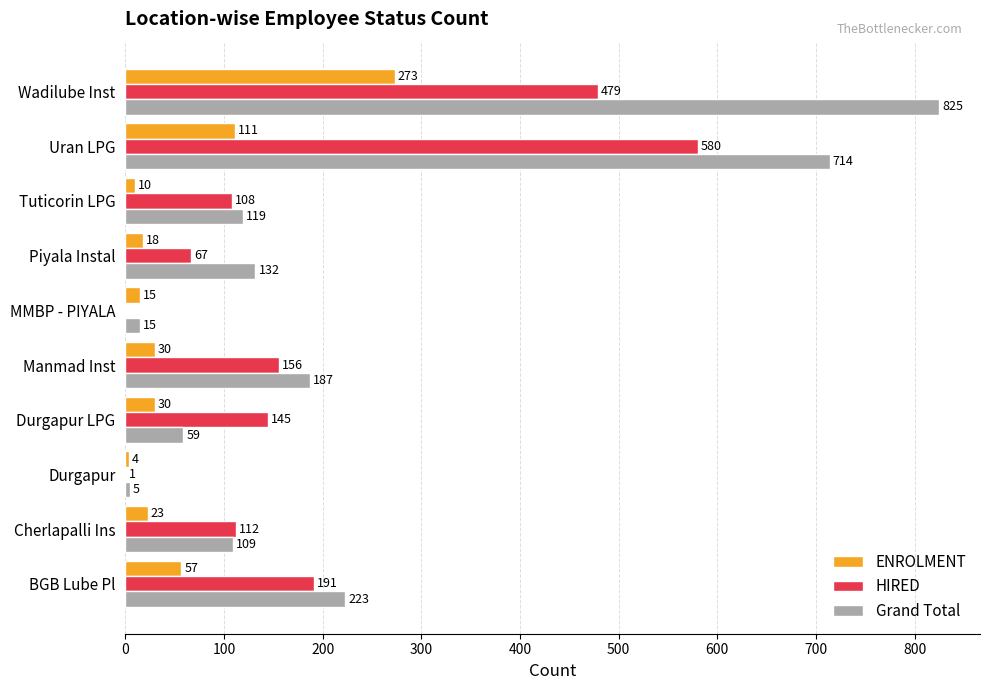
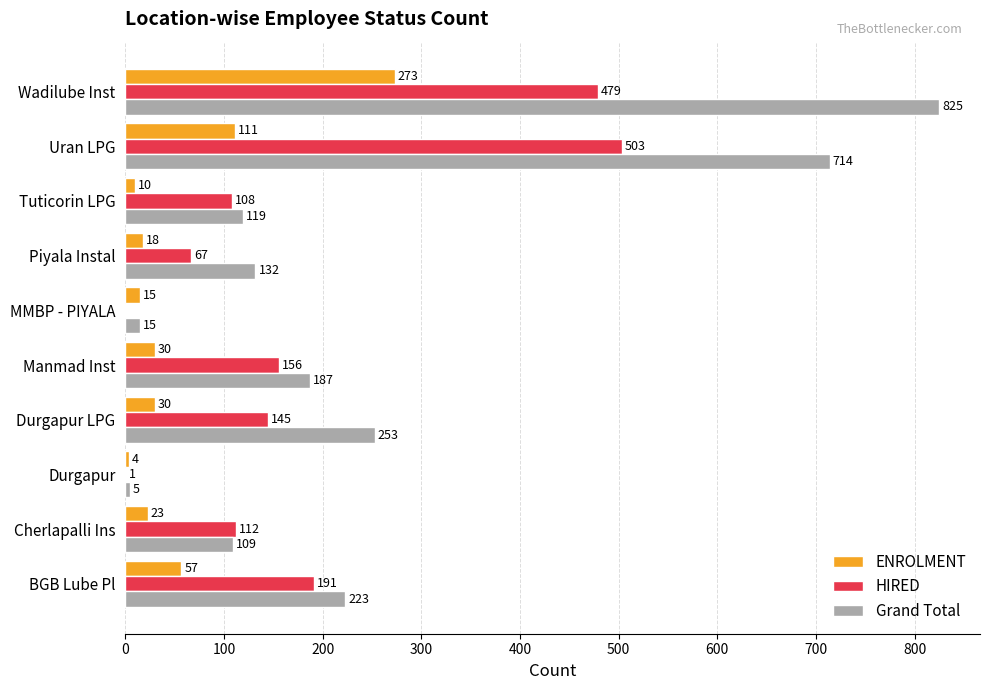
  {
    "ENROLMENT": {
      "Wadilube Inst": 273,
      "Uran LPG": 111,
      "Tuticorin LPG": 10,
      "Piyala Instal": 18,
      "MMBP - PIYALA": 15,
      "Manmad Inst": 30,
      "Durgapur LPG": 30,
      "Durgapur": 4,
      "Cherlapalli Ins": 23,
      "BGB Lube Pl": 57
    },
    "HIRED": {
      "Wadilube Inst": 479,
-     "Uran LPG": 580,
+     "Uran LPG": 503,
      "Tuticorin LPG": 108,
      "Piyala Instal": 67,
      "Manmad Inst": 156,
      "Durgapur LPG": 145,
      "Durgapur": 1,
      "Cherlapalli Ins": 112,
      "BGB Lube Pl": 191
    },
    "Grand Total": {
      "Wadilube Inst": 825,
      "Uran LPG": 714,
      "Tuticorin LPG": 119,
      "Piyala Instal": 132,
      "MMBP - PIYALA": 15,
      "Manmad Inst": 187,
-     "Durgapur LPG": 59,
+     "Durgapur LPG": 253,
      "Durgapur": 5,
      "Cherlapalli Ins": 109,
      "BGB Lube Pl": 223
    }
  }
